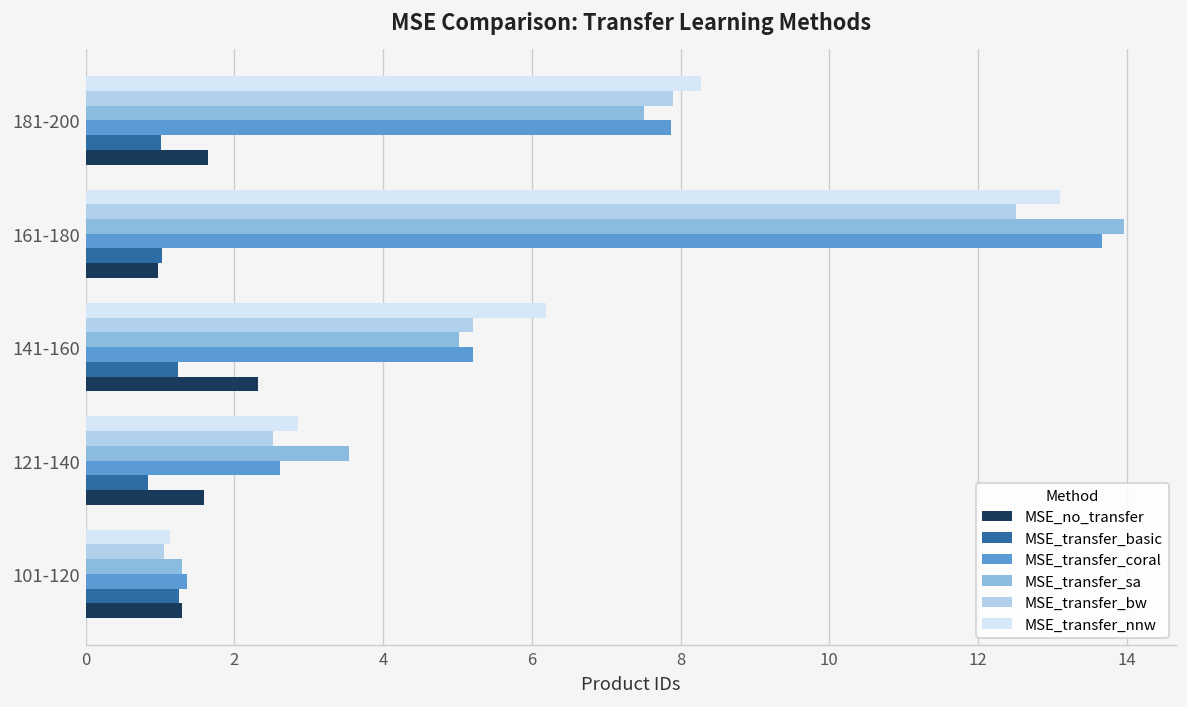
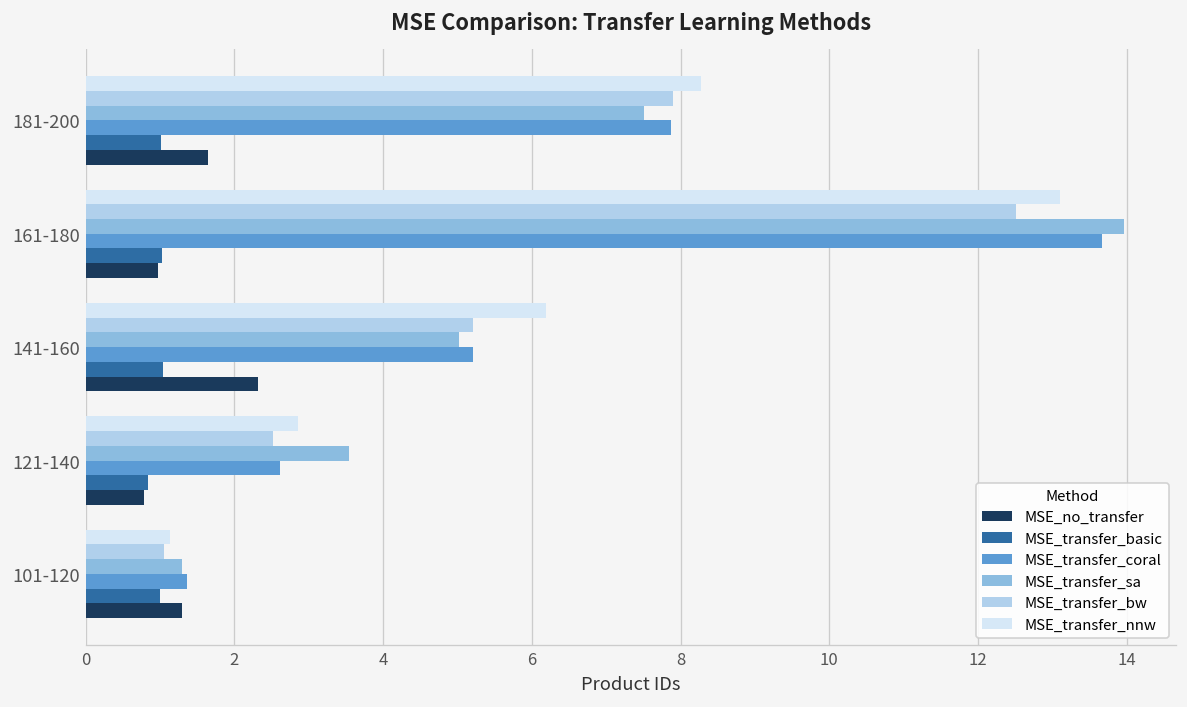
  {
    "MSE_no_transfer": {
      "181-200": 1.6,
      "161-180": 1.0,
      "141-160": 2.3,
-     "121-140": 1.6,
+     "121-140": 0.8,
      "101-120": 1.3
    },
    "MSE_transfer_basic": {
      "181-200": 1.0,
      "161-180": 1.0,
-     "141-160": 1.2,
+     "141-160": 1.0,
      "121-140": 0.8,
-     "101-120": 1.3
+     "101-120": 1.0
    }
  }
